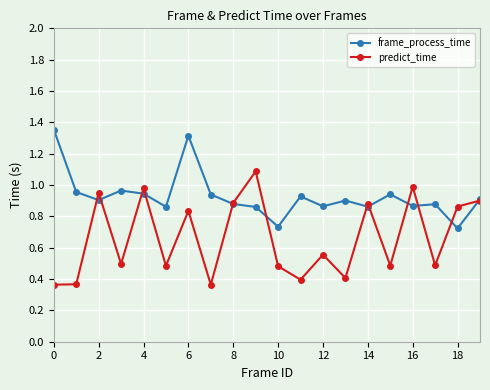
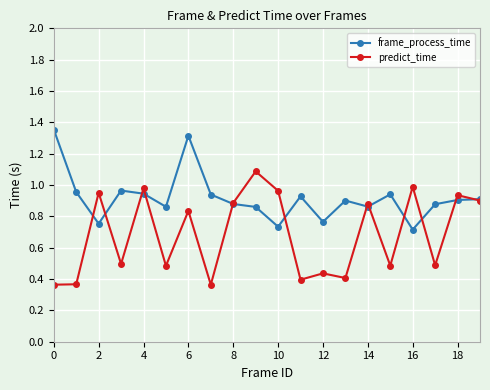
  {
    "frame_process_time": {
      "0": 1.35,
-     "2": 0.90,
+     "2": 0.75,
      "4": 0.94,
      "6": 1.31,
      "10": 0.73,
-     "12": 0.86,
+     "12": 0.77,
      "14": 0.86,
-     "16": 0.87,
-     "18": 0.72
+     "16": 0.72,
+     "18": 0.90
    },
    "predict_time": {
      "0": 0.36,
      "2": 0.95,
      "4": 0.98,
      "6": 0.83,
-     "10": 0.48,
-     "12": 0.56,
+     "10": 0.96,
+     "12": 0.44,
      "14": 0.88,
      "16": 0.99,
-     "18": 0.86
+     "18": 0.94
    }
  }
